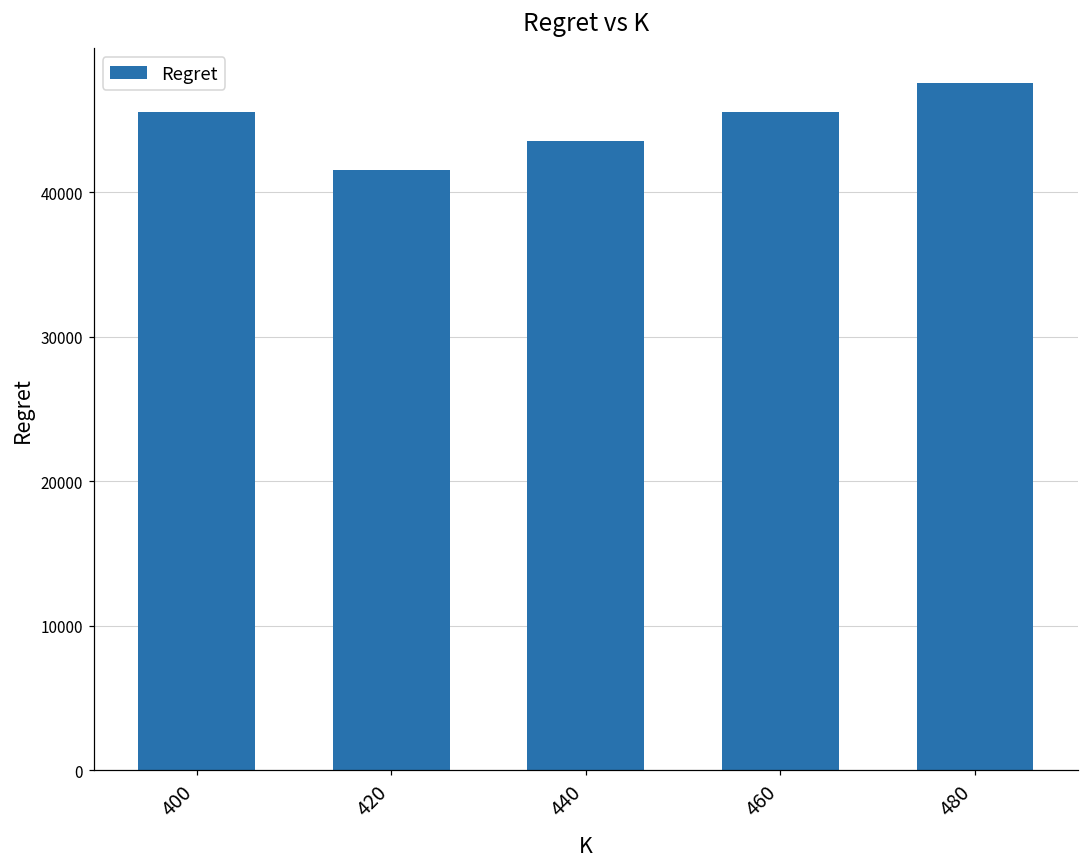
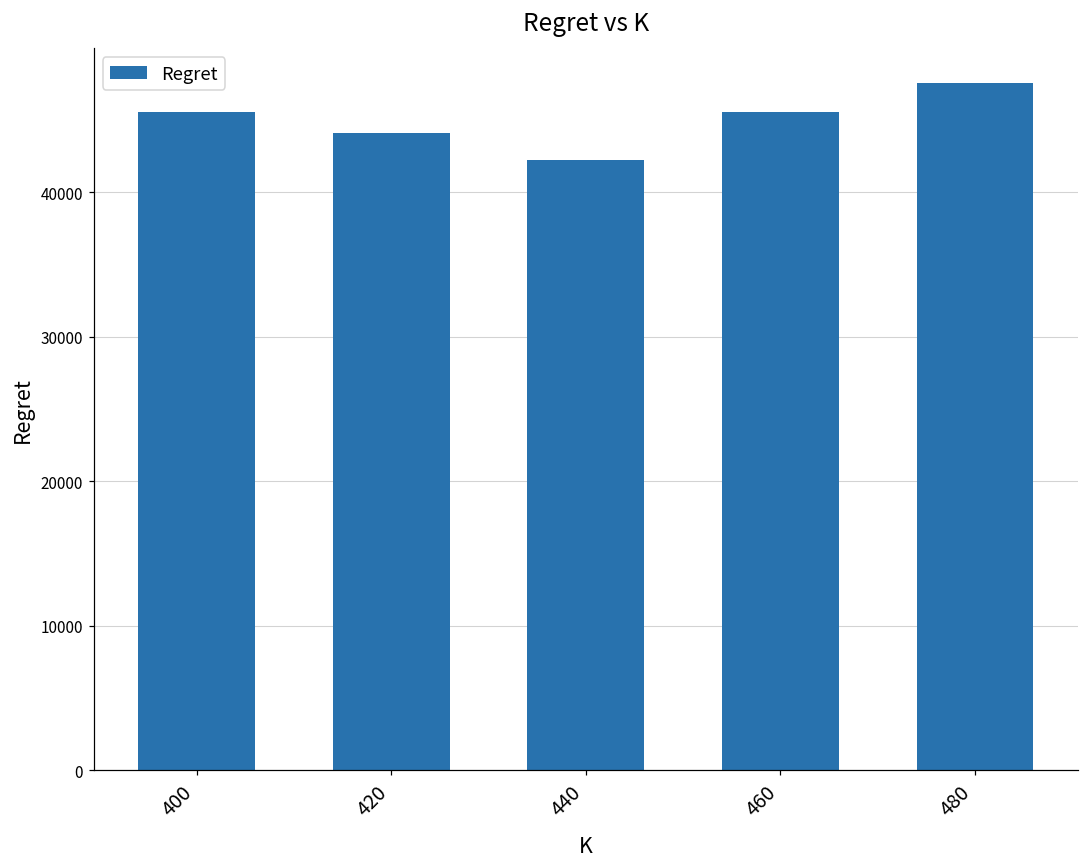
  {
    "400": 45600,
-   "420": 41600,
-   "440": 43600,
+   "420": 44100,
+   "440": 42200,
    "460": 45500,
    "480": 47600
  }
